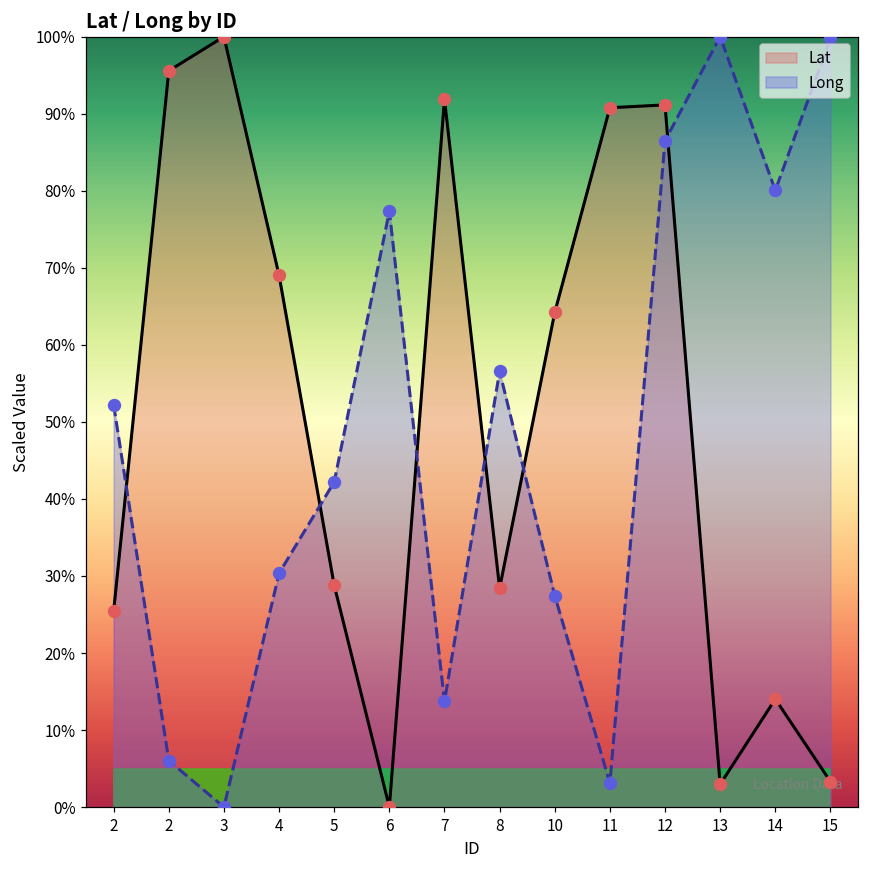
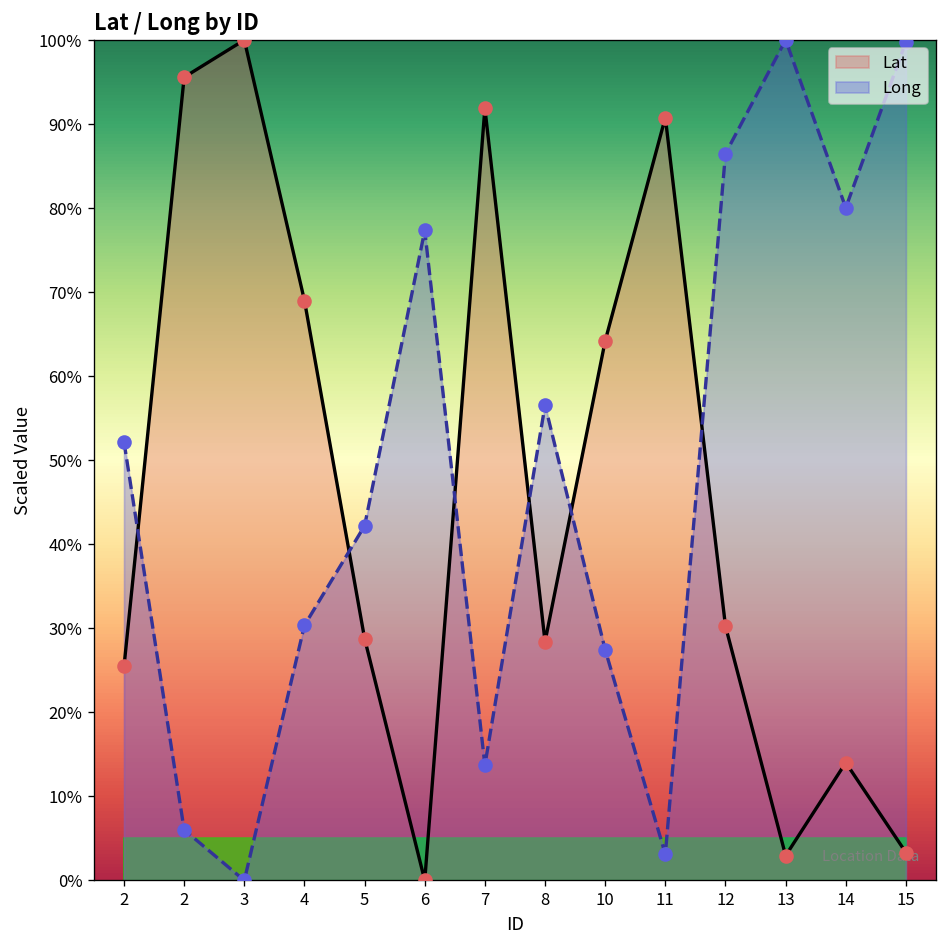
  {
    "Lat": {
      "3": "100%",
      "4": "69%",
      "5": "29%",
      "6": "0%",
      "7": "92%",
      "8": "28%",
      "10": "64%",
      "11": "91%",
-     "12": "91%",
+     "12": "30%",
      "13": "3%",
      "14": "14%",
      "15": "3%"
    },
    "Long": {
      "3": "0%",
      "4": "30%",
      "5": "42%",
      "6": "77%",
      "7": "14%",
      "8": "57%",
      "10": "27%",
      "11": "3%",
      "12": "86%",
      "13": "100%",
      "14": "80%",
      "15": "100%"
    }
  }
